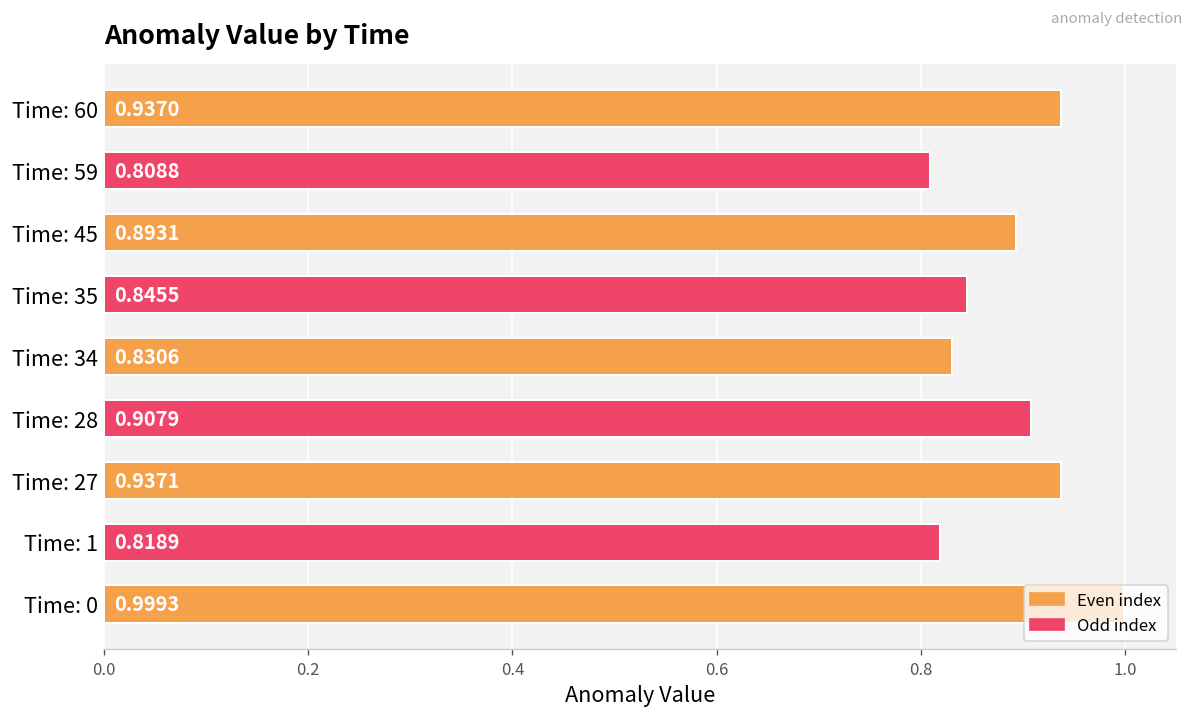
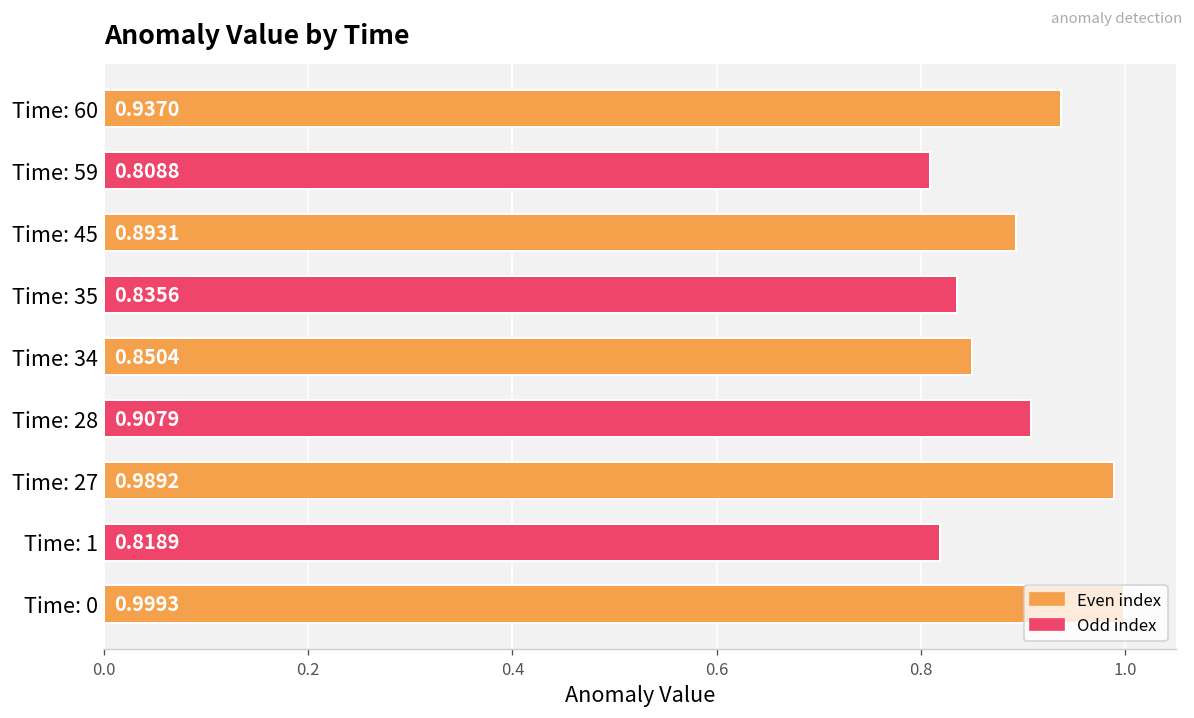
  {
    "Time: 60": 0.9370,
    "Time: 59": 0.8088,
    "Time: 45": 0.8931,
-   "Time: 35": 0.8455,
-   "Time: 34": 0.8306,
+   "Time: 35": 0.8356,
+   "Time: 34": 0.8504,
    "Time: 28": 0.9079,
-   "Time: 27": 0.9371,
+   "Time: 27": 0.9892,
    "Time: 1": 0.8189
  }
